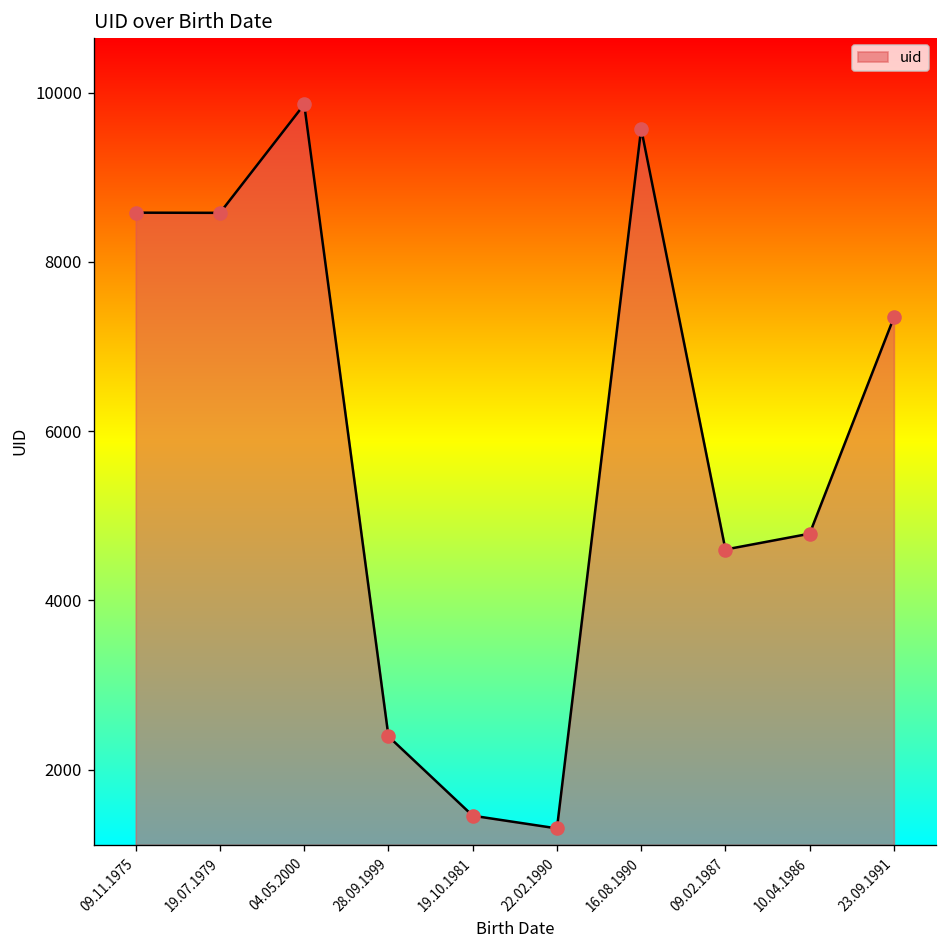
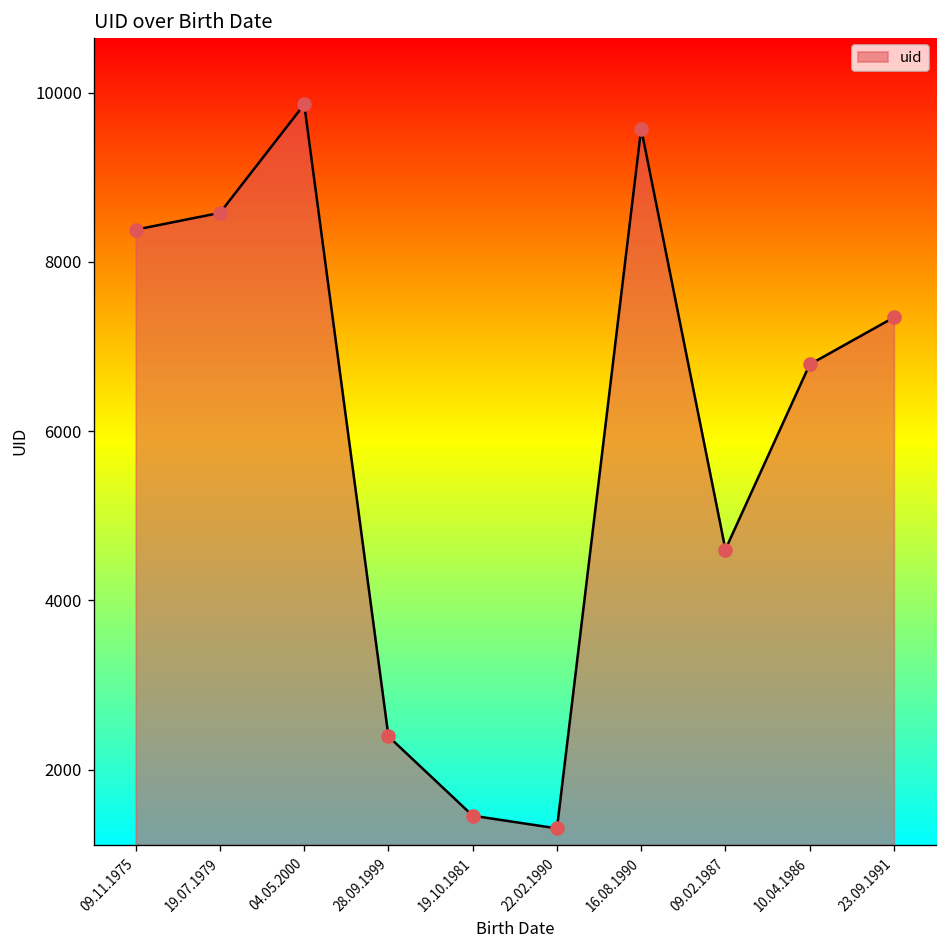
  {
-   "09.11.1975": 8600,
+   "09.11.1975": 8400,
    "19.07.1979": 8600,
    "04.05.2000": 9900,
    "28.09.1999": 2400,
    "19.10.1981": 1500,
    "22.02.1990": 1300,
    "16.08.1990": 9600,
    "09.02.1987": 4600,
-   "10.04.1986": 4800,
+   "10.04.1986": 6800,
    "23.09.1991": 7300
  }
